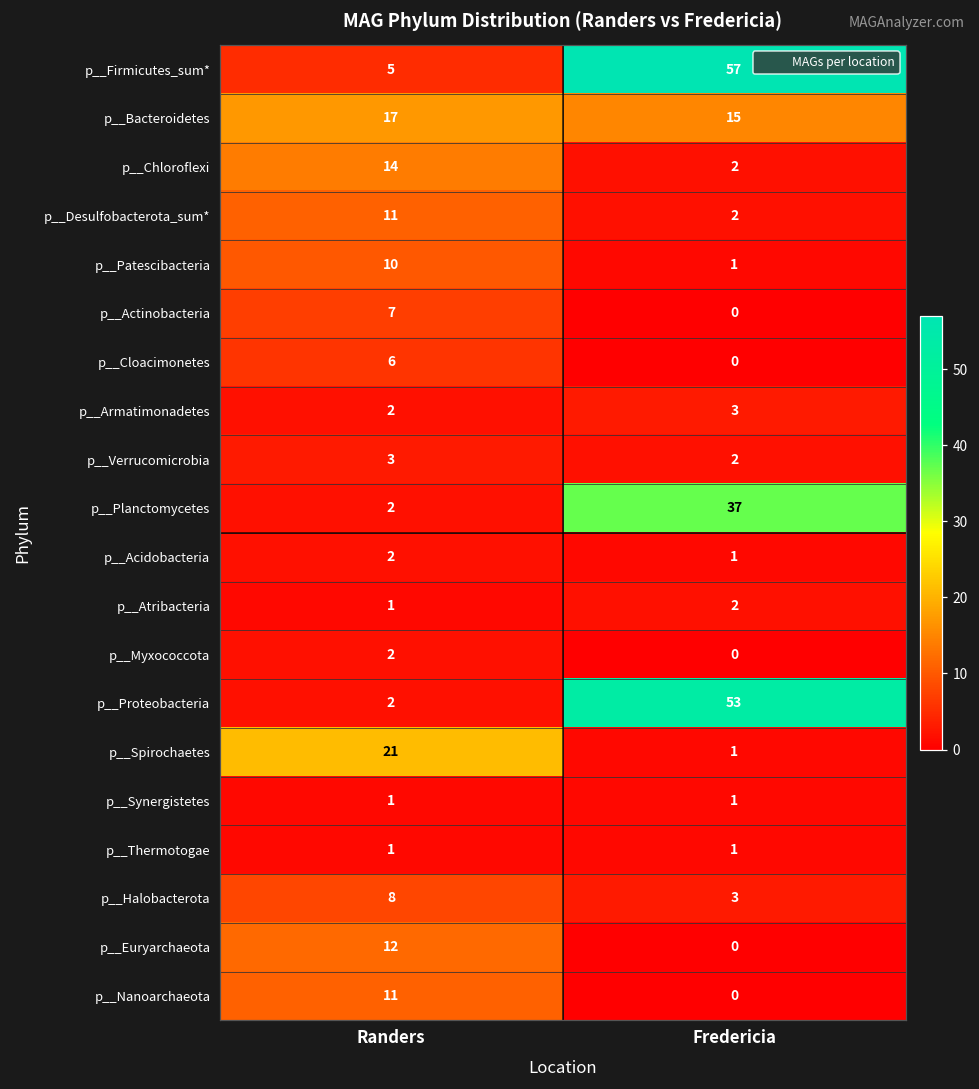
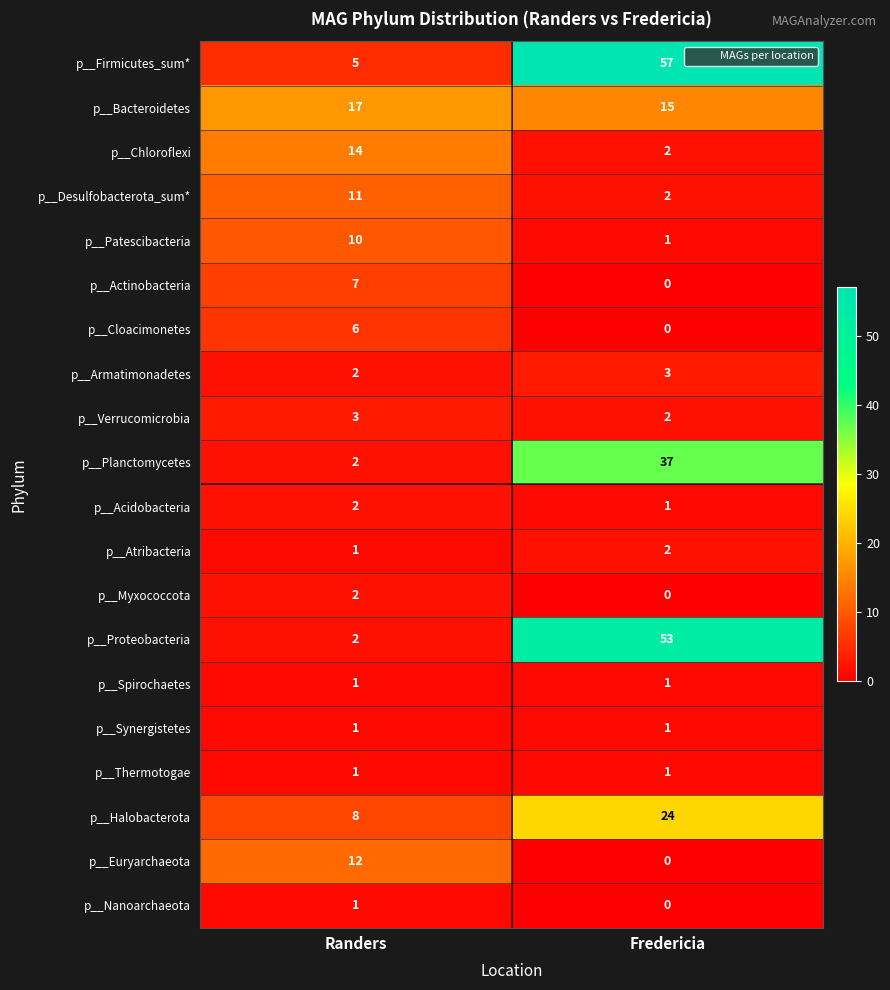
  {
    "p__Firmicutes_sum*": {
      "Randers": 5,
      "Fredericia": 57
    },
    "p__Bacteroidetes": {
      "Randers": 17,
      "Fredericia": 15
    },
    "p__Chloroflexi": {
      "Randers": 14,
      "Fredericia": 2
    },
    "p__Desulfobacterota_sum*": {
      "Randers": 11,
      "Fredericia": 2
    },
    "p__Patescibacteria": {
      "Randers": 10,
      "Fredericia": 1
    },
    "p__Actinobacteria": {
      "Randers": 7,
      "Fredericia": 0
    },
    "p__Cloacimonetes": {
      "Randers": 6,
      "Fredericia": 0
    },
    "p__Armatimonadetes": {
      "Randers": 2,
      "Fredericia": 3
    },
    "p__Verrucomicrobia": {
      "Randers": 3,
      "Fredericia": 2
    },
    "p__Planctomycetes": {
      "Randers": 2,
      "Fredericia": 37
    },
    "p__Acidobacteria": {
      "Randers": 2,
      "Fredericia": 1
    },
    "p__Atribacteria": {
      "Randers": 1,
      "Fredericia": 2
    },
    "p__Myxococcota": {
      "Randers": 2,
      "Fredericia": 0
    },
    "p__Proteobacteria": {
      "Randers": 2,
      "Fredericia": 53
    },
    "p__Spirochaetes": {
-     "Randers": 21,
+     "Randers": 1,
      "Fredericia": 1
    },
    "p__Synergistetes": {
      "Randers": 1,
      "Fredericia": 1
    },
    "p__Thermotogae": {
      "Randers": 1,
      "Fredericia": 1
    },
    "p__Halobacterota": {
      "Randers": 8,
-     "Fredericia": 3
+     "Fredericia": 24
    },
    "p__Euryarchaeota": {
      "Randers": 12,
      "Fredericia": 0
    },
    "p__Nanoarchaeota": {
-     "Randers": 11,
+     "Randers": 1,
      "Fredericia": 0
    }
  }
